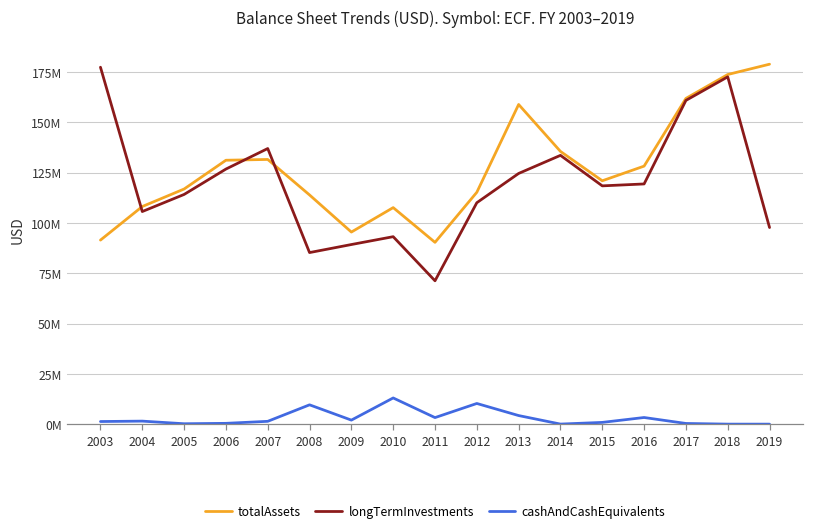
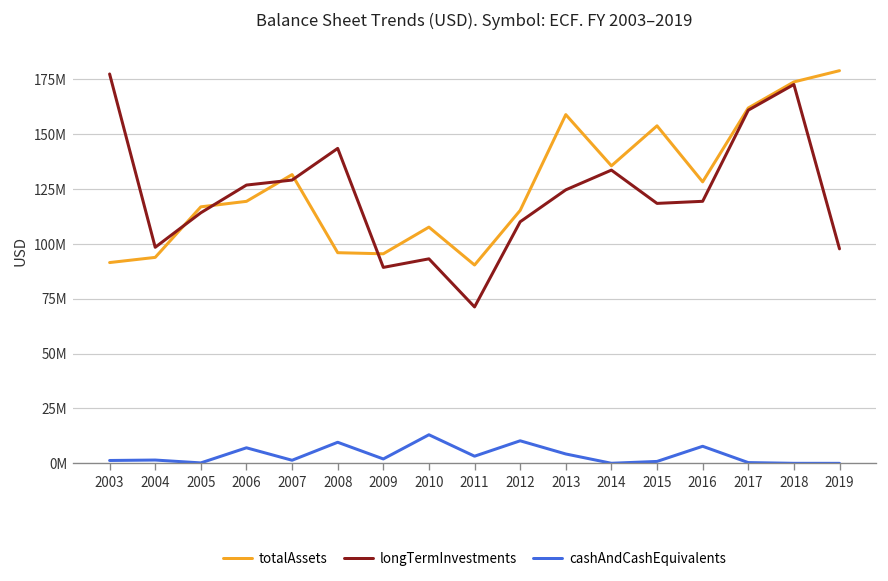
  {
    "totalAssets": {
      "2003": 92000000,
-     "2004": 108000000,
+     "2004": 94000000,
      "2005": 117000000,
-     "2006": 131000000,
+     "2006": 119000000,
      "2007": 132000000,
-     "2008": 114000000,
+     "2008": 96000000,
      "2009": 96000000,
      "2010": 108000000,
      "2011": 90000000,
      "2012": 115000000,
      "2013": 159000000,
      "2014": 136000000,
-     "2015": 121000000,
+     "2015": 154000000,
      "2016": 128000000,
      "2019": 179000000
    },
    "longTermInvestments": {
      "2003": 177000000,
-     "2004": 106000000,
+     "2004": 98000000,
      "2005": 114000000,
      "2006": 127000000,
-     "2007": 137000000,
-     "2008": 85000000,
+     "2007": 129000000,
+     "2008": 144000000,
      "2009": 89000000,
      "2010": 93000000,
      "2011": 71000000,
      "2012": 110000000,
      "2013": 125000000,
      "2014": 134000000,
      "2015": 118000000,
      "2016": 119000000,
      "2019": 98000000
    },
    "cashAndCashEquivalents": {
      "2003": 1000000,
      "2004": 2000000,
      "2005": 0,
-     "2006": 0,
+     "2006": 7000000,
      "2007": 1000000,
      "2008": 10000000,
      "2009": 2000000,
      "2010": 13000000,
      "2011": 3000000,
      "2012": 10000000,
      "2013": 4000000,
      "2014": 0,
      "2015": 1000000,
-     "2016": 3000000,
+     "2016": 8000000,
      "2017": 0,
      "2018": 0,
      "2019": 0
    }
  }
